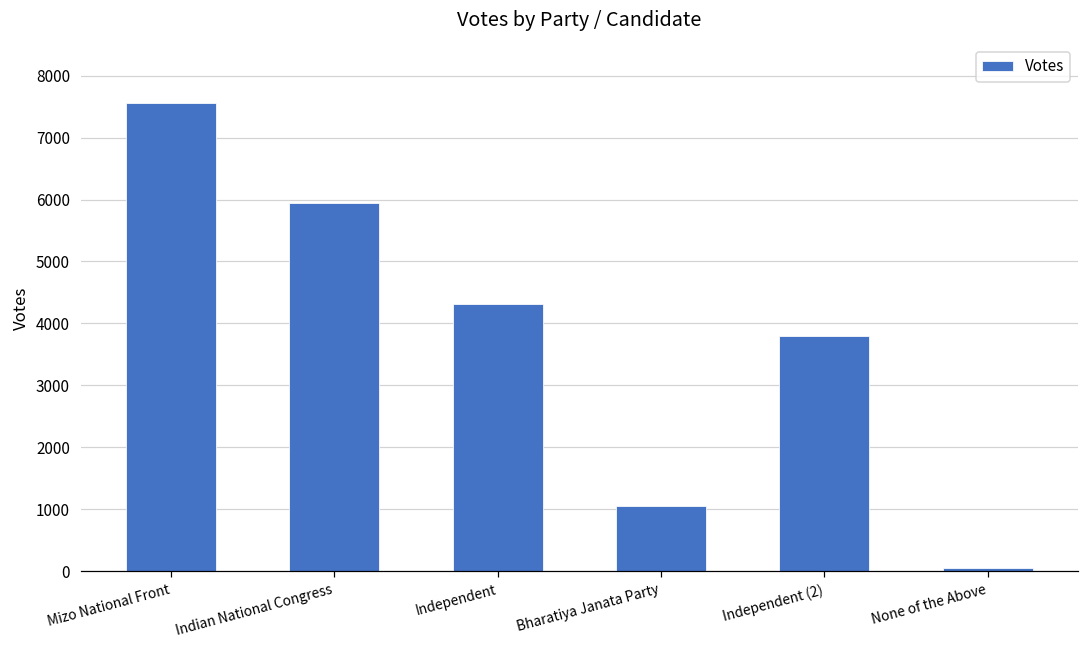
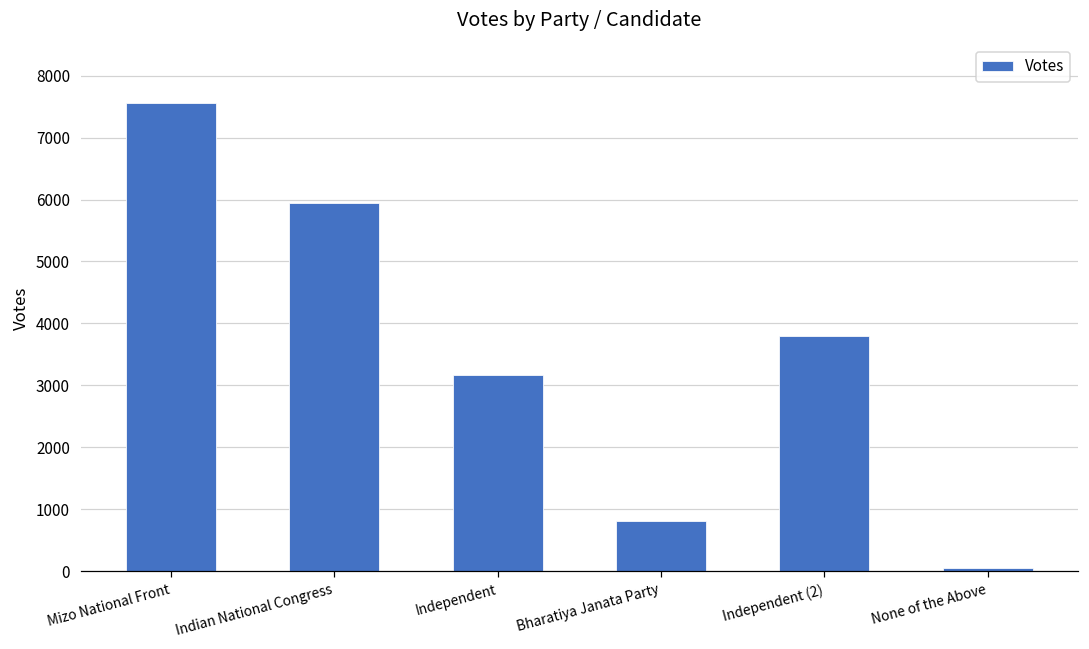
  {
    "Mizo National Front": 7600,
    "Indian National Congress": 5900,
-   "Independent": 4300,
-   "Bharatiya Janata Party": 1000,
+   "Independent": 3200,
+   "Bharatiya Janata Party": 800,
    "Independent (2)": 3800,
    "None of the Above": 100
  }
